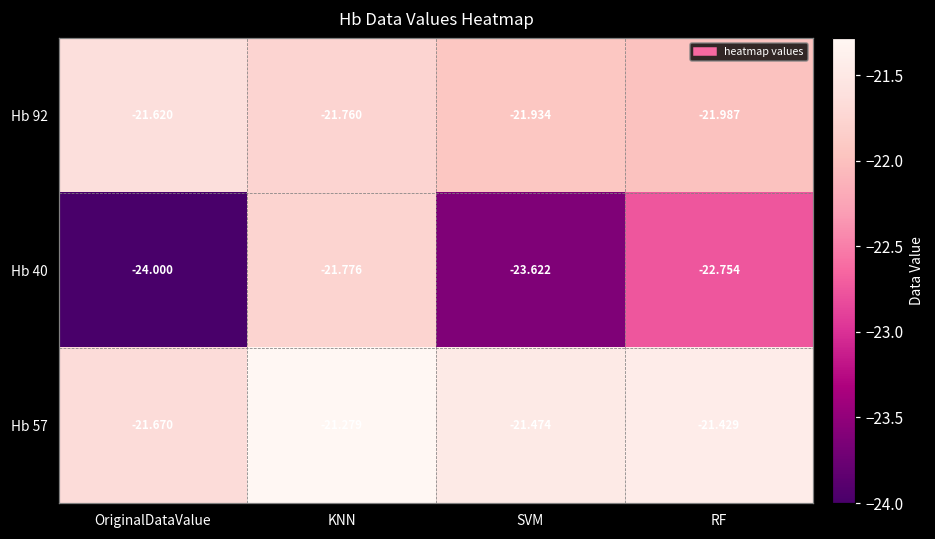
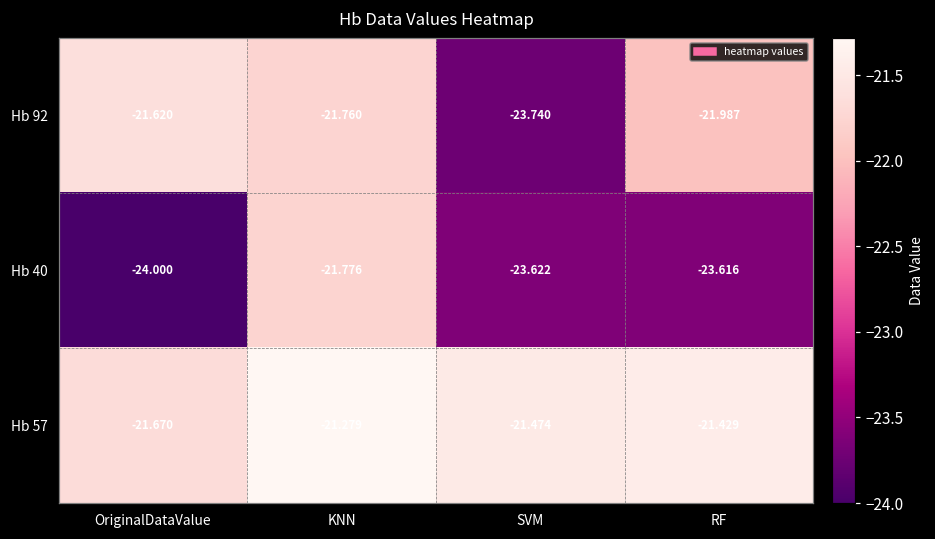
  {
    "Hb 92": {
-     "SVM": -21.934,
+     "SVM": -23.740,
      "RF": -21.987
    },
    "Hb 40": {
      "OriginalDataValue": -24.000,
      "SVM": -23.622,
-     "RF": -22.754
+     "RF": -23.616
    }
  }
